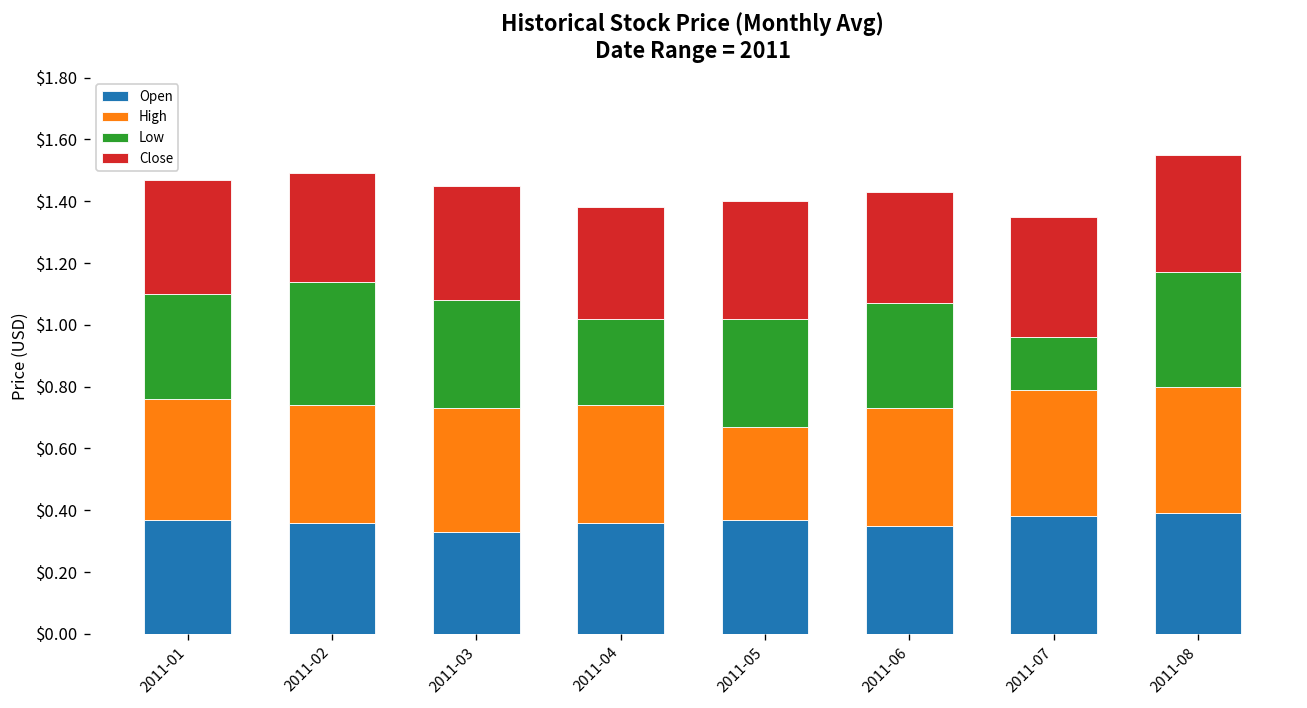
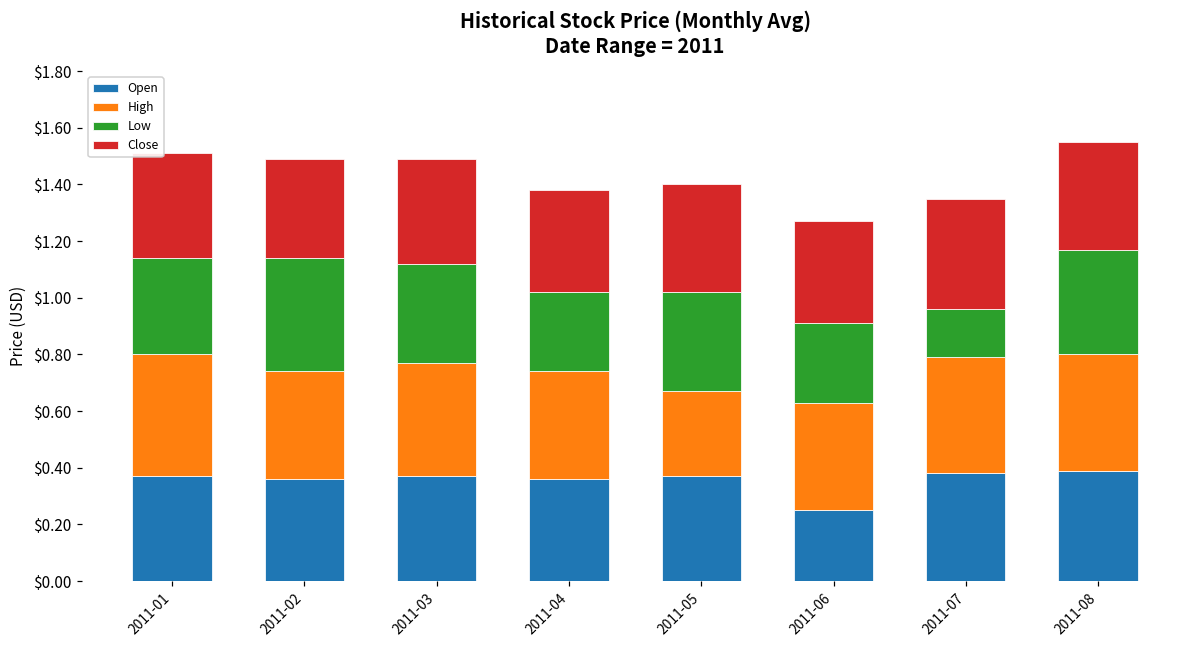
  {
    "Open": {
      "2011-01": "$0.37",
      "2011-02": "$0.36",
-     "2011-03": "$0.33",
+     "2011-03": "$0.37",
      "2011-04": "$0.36",
      "2011-05": "$0.37",
-     "2011-06": "$0.35",
+     "2011-06": "$0.25",
      "2011-07": "$0.38",
      "2011-08": "$0.39"
    },
    "High": {
-     "2011-01": "$0.39",
+     "2011-01": "$0.43",
      "2011-02": "$0.38",
      "2011-03": "$0.40",
      "2011-04": "$0.38",
      "2011-05": "$0.30",
      "2011-06": "$0.38",
      "2011-07": "$0.41",
      "2011-08": "$0.41"
    },
    "Low": {
      "2011-01": "$0.34",
      "2011-02": "$0.40",
      "2011-03": "$0.35",
      "2011-04": "$0.28",
      "2011-05": "$0.35",
-     "2011-06": "$0.34",
+     "2011-06": "$0.28",
      "2011-07": "$0.17",
      "2011-08": "$0.37"
    },
    "Close": {
      "2011-01": "$0.37",
      "2011-02": "$0.35",
      "2011-03": "$0.37",
      "2011-04": "$0.36",
      "2011-05": "$0.38",
      "2011-06": "$0.36",
      "2011-07": "$0.39",
      "2011-08": "$0.38"
    }
  }
